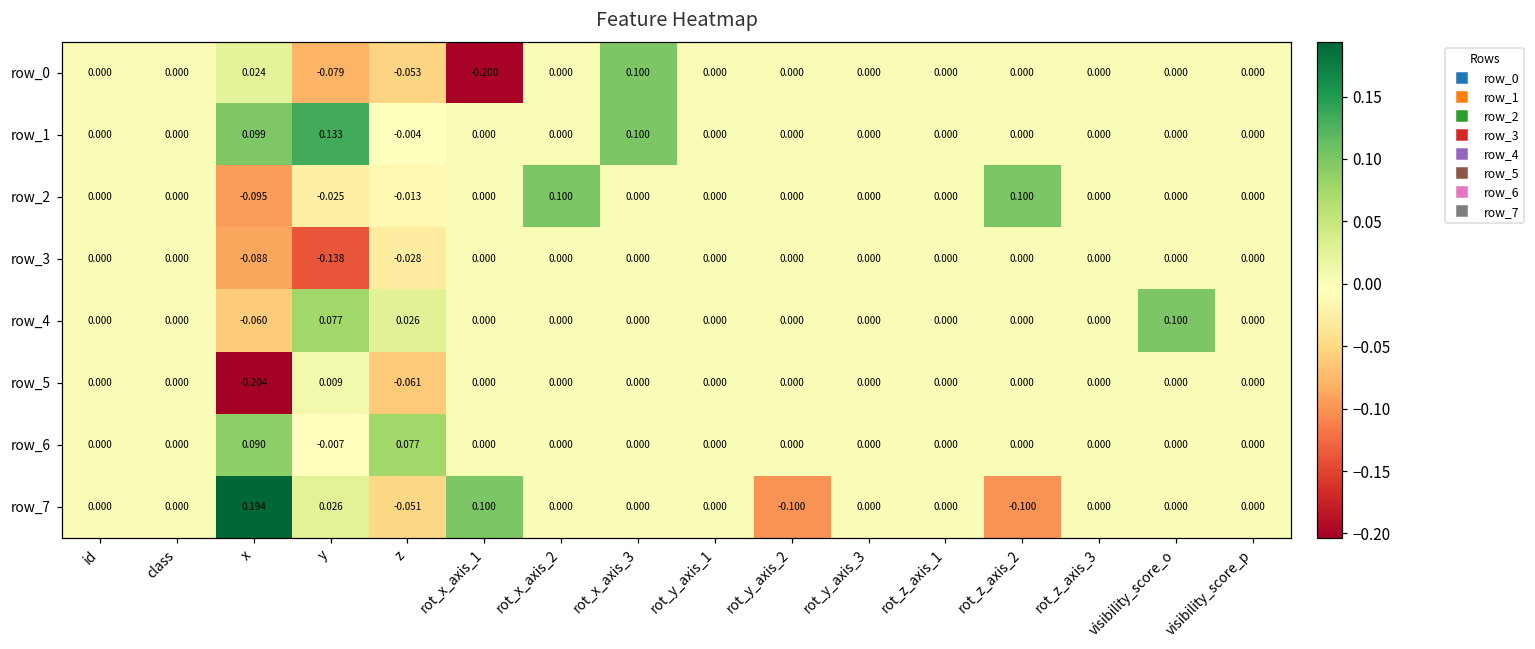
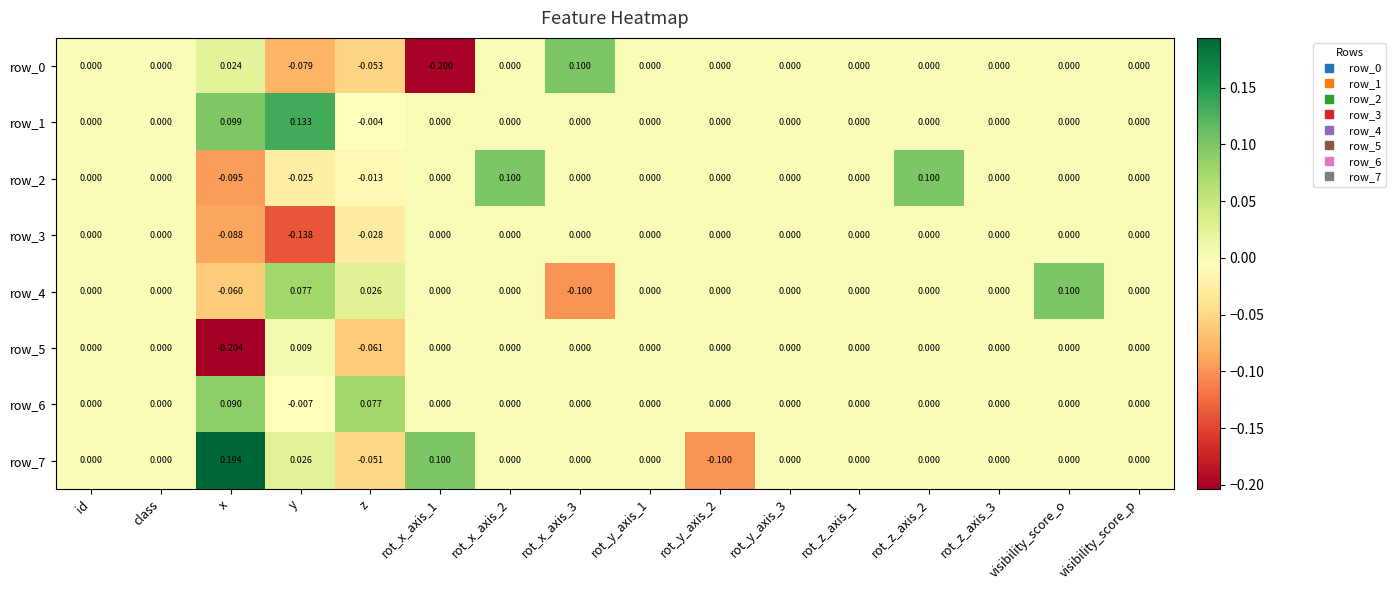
  {
    "row_0": {
      "id": 0.000,
      "class": 0.000,
      "x": 0.024,
      "y": -0.079,
      "z": -0.053,
      "rot_x_axis_1": -0.200,
      "rot_x_axis_2": 0.000,
      "rot_x_axis_3": 0.100,
      "rot_y_axis_1": 0.000,
      "rot_y_axis_2": 0.000,
      "rot_y_axis_3": 0.000,
      "rot_z_axis_1": 0.000,
      "rot_z_axis_2": 0.000,
      "rot_z_axis_3": 0.000,
      "visibility_score_o": 0.000,
      "visibility_score_p": 0.000
    },
    "row_1": {
      "id": 0.000,
      "class": 0.000,
      "x": 0.099,
      "y": 0.133,
      "z": -0.004,
      "rot_x_axis_1": 0.000,
      "rot_x_axis_2": 0.000,
-     "rot_x_axis_3": 0.100,
+     "rot_x_axis_3": 0.000,
      "rot_y_axis_1": 0.000,
      "rot_y_axis_2": 0.000,
      "rot_y_axis_3": 0.000,
      "rot_z_axis_1": 0.000,
      "rot_z_axis_2": 0.000,
      "rot_z_axis_3": 0.000,
      "visibility_score_o": 0.000,
      "visibility_score_p": 0.000
    },
    "row_2": {
      "id": 0.000,
      "class": 0.000,
      "x": -0.095,
      "y": -0.025,
      "z": -0.013,
      "rot_x_axis_1": 0.000,
      "rot_x_axis_2": 0.100,
      "rot_x_axis_3": 0.000,
      "rot_y_axis_1": 0.000,
      "rot_y_axis_2": 0.000,
      "rot_y_axis_3": 0.000,
      "rot_z_axis_1": 0.000,
      "rot_z_axis_2": 0.100,
      "rot_z_axis_3": 0.000,
      "visibility_score_o": 0.000,
      "visibility_score_p": 0.000
    },
    "row_3": {
      "id": 0.000,
      "class": 0.000,
      "x": -0.088,
      "y": -0.138,
      "z": -0.028,
      "rot_x_axis_1": 0.000,
      "rot_x_axis_2": 0.000,
      "rot_x_axis_3": 0.000,
      "rot_y_axis_1": 0.000,
      "rot_y_axis_2": 0.000,
      "rot_y_axis_3": 0.000,
      "rot_z_axis_1": 0.000,
      "rot_z_axis_2": 0.000,
      "rot_z_axis_3": 0.000,
      "visibility_score_o": 0.000,
      "visibility_score_p": 0.000
    },
    "row_4": {
      "id": 0.000,
      "class": 0.000,
      "x": -0.060,
      "y": 0.077,
      "z": 0.026,
      "rot_x_axis_1": 0.000,
      "rot_x_axis_2": 0.000,
-     "rot_x_axis_3": 0.000,
+     "rot_x_axis_3": -0.100,
      "rot_y_axis_1": 0.000,
      "rot_y_axis_2": 0.000,
      "rot_y_axis_3": 0.000,
      "rot_z_axis_1": 0.000,
      "rot_z_axis_2": 0.000,
      "rot_z_axis_3": 0.000,
      "visibility_score_o": 0.100,
      "visibility_score_p": 0.000
    },
    "row_5": {
      "id": 0.000,
      "class": 0.000,
      "x": -0.204,
      "y": 0.009,
      "z": -0.061,
      "rot_x_axis_1": 0.000,
      "rot_x_axis_2": 0.000,
      "rot_x_axis_3": 0.000,
      "rot_y_axis_1": 0.000,
      "rot_y_axis_2": 0.000,
      "rot_y_axis_3": 0.000,
      "rot_z_axis_1": 0.000,
      "rot_z_axis_2": 0.000,
      "rot_z_axis_3": 0.000,
      "visibility_score_o": 0.000,
      "visibility_score_p": 0.000
    },
    "row_6": {
      "id": 0.000,
      "class": 0.000,
      "x": 0.090,
      "y": -0.007,
      "z": 0.077,
      "rot_x_axis_1": 0.000,
      "rot_x_axis_2": 0.000,
      "rot_x_axis_3": 0.000,
      "rot_y_axis_1": 0.000,
      "rot_y_axis_2": 0.000,
      "rot_y_axis_3": 0.000,
      "rot_z_axis_1": 0.000,
      "rot_z_axis_2": 0.000,
      "rot_z_axis_3": 0.000,
      "visibility_score_o": 0.000,
      "visibility_score_p": 0.000
    },
    "row_7": {
      "id": 0.000,
      "class": 0.000,
      "x": 0.194,
      "y": 0.026,
      "z": -0.051,
      "rot_x_axis_1": 0.100,
      "rot_x_axis_2": 0.000,
      "rot_x_axis_3": 0.000,
      "rot_y_axis_1": 0.000,
      "rot_y_axis_2": -0.100,
      "rot_y_axis_3": 0.000,
      "rot_z_axis_1": 0.000,
-     "rot_z_axis_2": -0.100,
+     "rot_z_axis_2": 0.000,
      "rot_z_axis_3": 0.000,
      "visibility_score_o": 0.000,
      "visibility_score_p": 0.000
    }
  }
